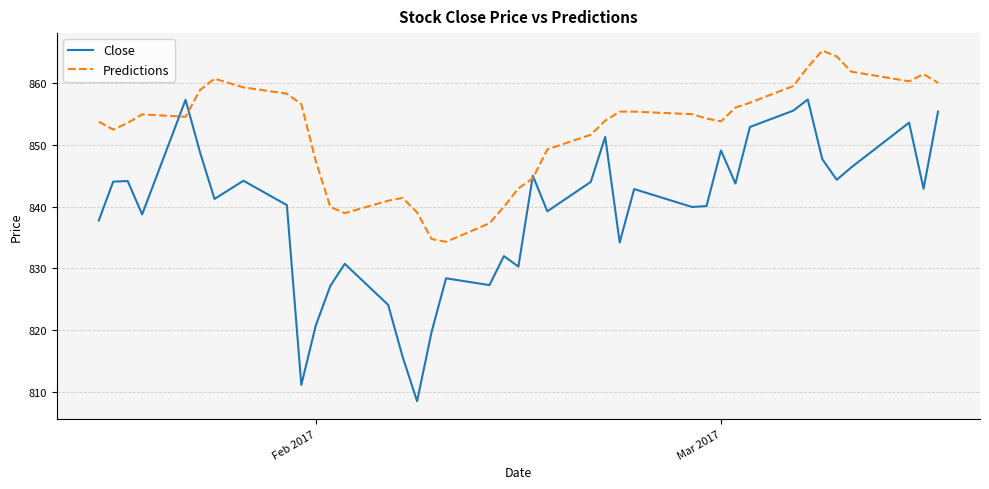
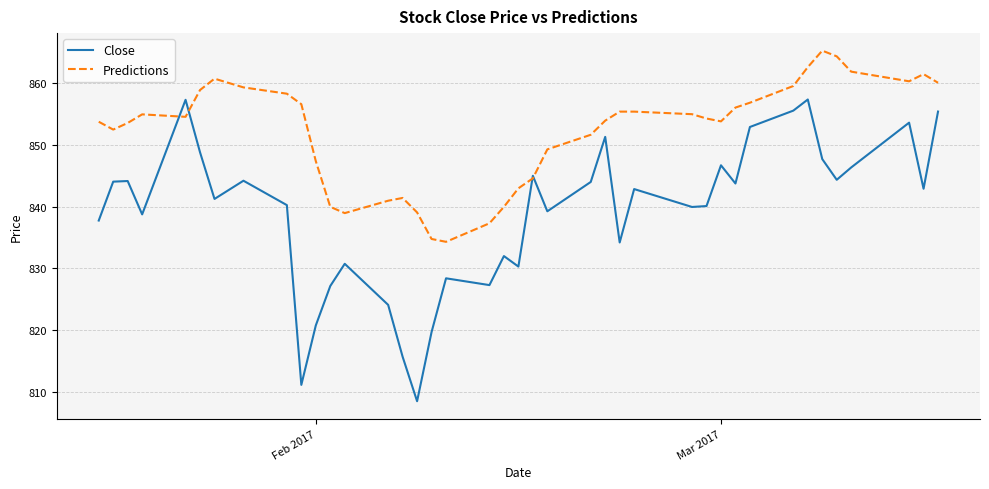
  {
    "Close": {
      "Feb 2017": 821,
-     "Mar 2017": 849
+     "Mar 2017": 847
    },
    "Predictions": {
      "Feb 2017": 847,
      "Mar 2017": 854
    }
  }
